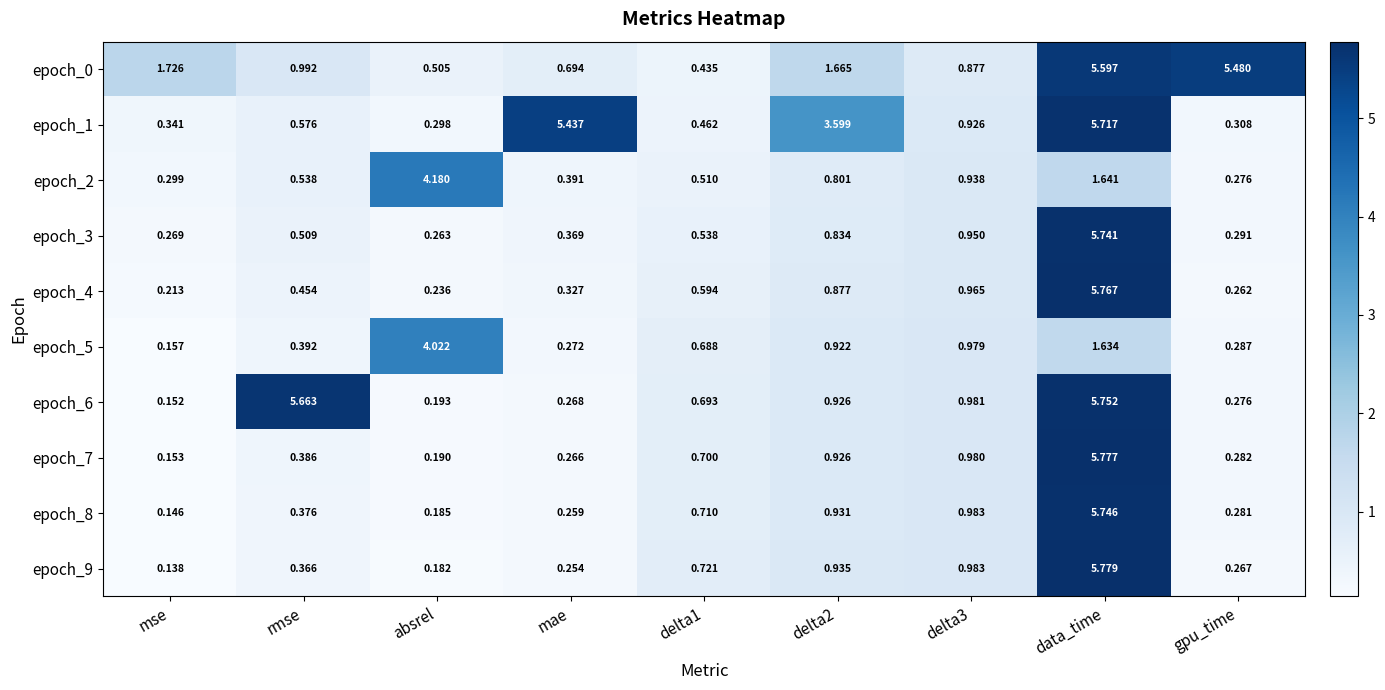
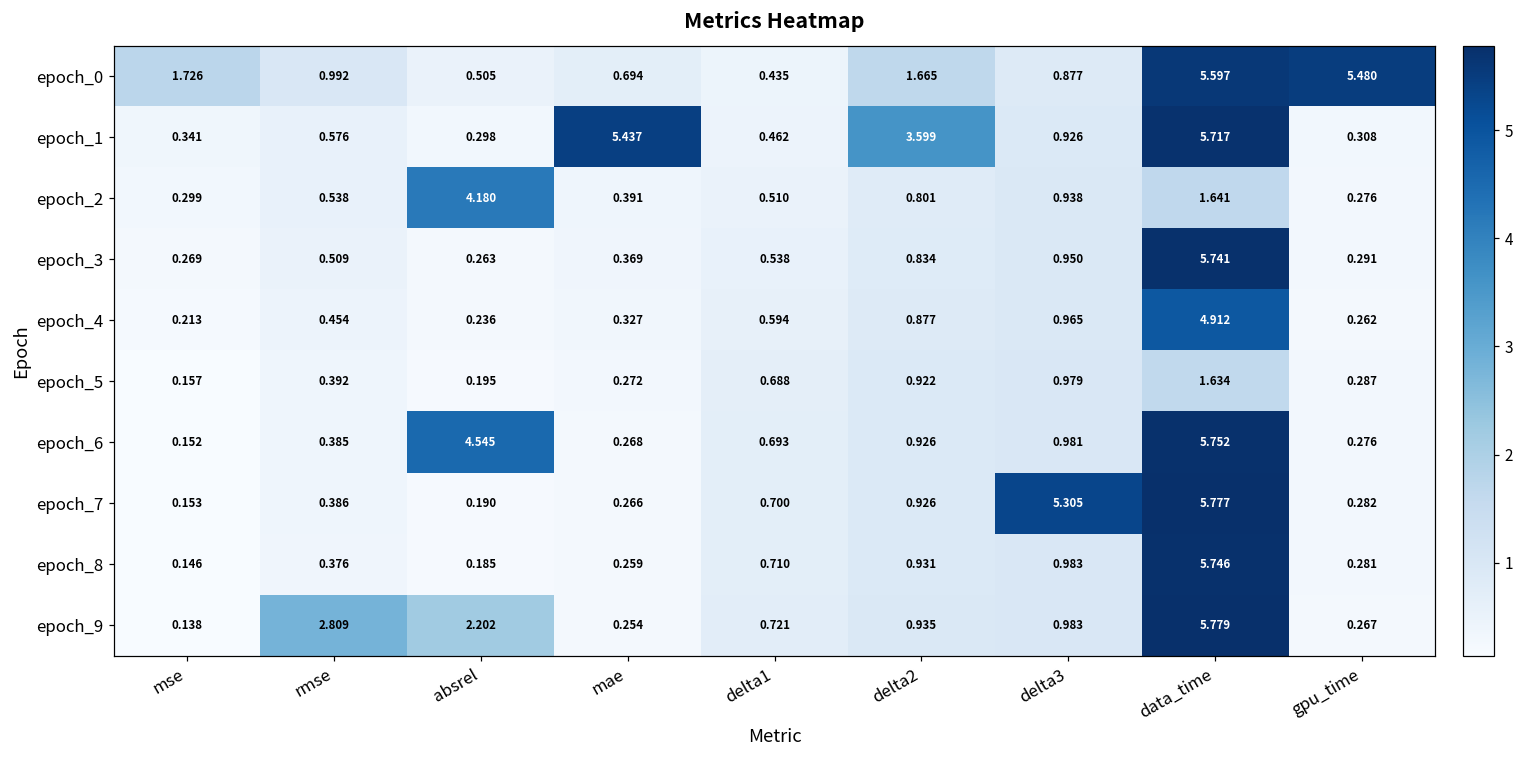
  {
    "epoch_0": {
      "mse": 1.726,
      "rmse": 0.992,
      "absrel": 0.505,
      "mae": 0.694,
      "delta1": 0.435,
      "delta2": 1.665,
      "delta3": 0.877,
      "data_time": 5.597,
      "gpu_time": 5.480
    },
    "epoch_1": {
      "mse": 0.341,
      "rmse": 0.576,
      "absrel": 0.298,
      "mae": 5.437,
      "delta1": 0.462,
      "delta2": 3.599,
      "delta3": 0.926,
      "data_time": 5.717,
      "gpu_time": 0.308
    },
    "epoch_2": {
      "mse": 0.299,
      "rmse": 0.538,
      "absrel": 4.180,
      "mae": 0.391,
      "delta1": 0.510,
      "delta2": 0.801,
      "delta3": 0.938,
      "data_time": 1.641,
      "gpu_time": 0.276
    },
    "epoch_3": {
      "mse": 0.269,
      "rmse": 0.509,
      "absrel": 0.263,
      "mae": 0.369,
      "delta1": 0.538,
      "delta2": 0.834,
      "delta3": 0.950,
      "data_time": 5.741,
      "gpu_time": 0.291
    },
    "epoch_4": {
      "mse": 0.213,
      "rmse": 0.454,
      "absrel": 0.236,
      "mae": 0.327,
      "delta1": 0.594,
      "delta2": 0.877,
      "delta3": 0.965,
-     "data_time": 5.767,
+     "data_time": 4.912,
      "gpu_time": 0.262
    },
    "epoch_5": {
      "mse": 0.157,
      "rmse": 0.392,
-     "absrel": 4.022,
+     "absrel": 0.195,
      "mae": 0.272,
      "delta1": 0.688,
      "delta2": 0.922,
      "delta3": 0.979,
      "data_time": 1.634,
      "gpu_time": 0.287
    },
    "epoch_6": {
      "mse": 0.152,
-     "rmse": 5.663,
-     "absrel": 0.193,
+     "rmse": 0.385,
+     "absrel": 4.545,
      "mae": 0.268,
      "delta1": 0.693,
      "delta2": 0.926,
      "delta3": 0.981,
      "data_time": 5.752,
      "gpu_time": 0.276
    },
    "epoch_7": {
      "mse": 0.153,
      "rmse": 0.386,
      "absrel": 0.190,
      "mae": 0.266,
      "delta1": 0.700,
      "delta2": 0.926,
-     "delta3": 0.980,
+     "delta3": 5.305,
      "data_time": 5.777,
      "gpu_time": 0.282
    },
    "epoch_8": {
      "mse": 0.146,
      "rmse": 0.376,
      "absrel": 0.185,
      "mae": 0.259,
      "delta1": 0.710,
      "delta2": 0.931,
      "delta3": 0.983,
      "data_time": 5.746,
      "gpu_time": 0.281
    },
    "epoch_9": {
      "mse": 0.138,
-     "rmse": 0.366,
-     "absrel": 0.182,
+     "rmse": 2.809,
+     "absrel": 2.202,
      "mae": 0.254,
      "delta1": 0.721,
      "delta2": 0.935,
      "delta3": 0.983,
      "data_time": 5.779,
      "gpu_time": 0.267
    }
  }
